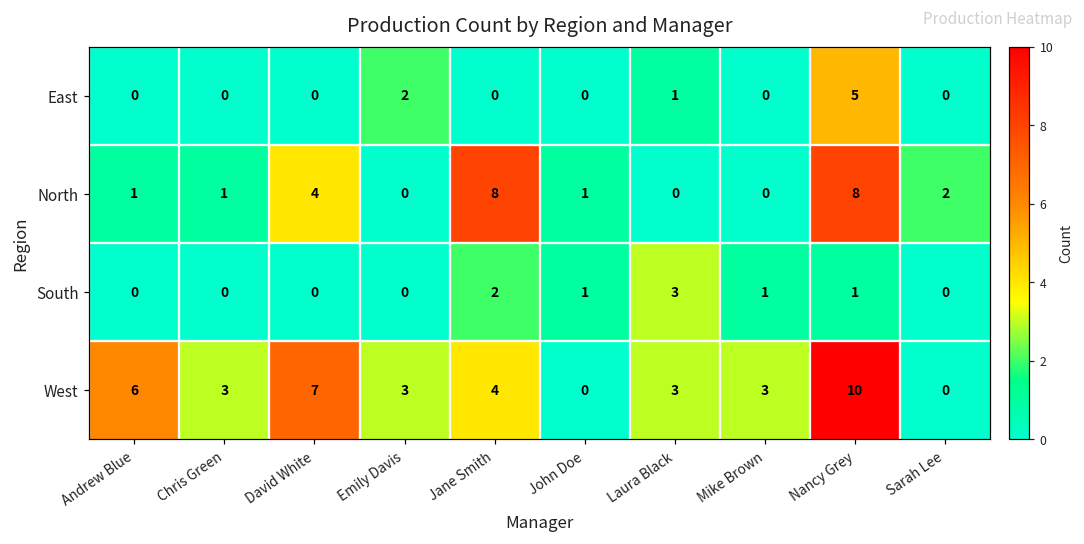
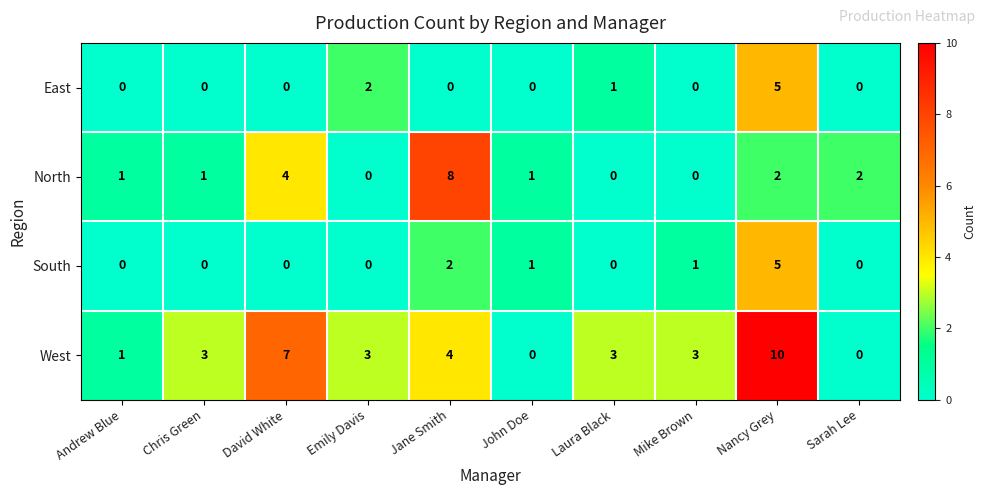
  {
    "East": {
      "Andrew Blue": 0,
      "Chris Green": 0,
      "David White": 0,
      "Emily Davis": 2,
      "Jane Smith": 0,
      "John Doe": 0,
      "Laura Black": 1,
      "Mike Brown": 0,
      "Nancy Grey": 5,
      "Sarah Lee": 0
    },
    "North": {
      "Andrew Blue": 1,
      "Chris Green": 1,
      "David White": 4,
      "Emily Davis": 0,
      "Jane Smith": 8,
      "John Doe": 1,
      "Laura Black": 0,
      "Mike Brown": 0,
-     "Nancy Grey": 8,
+     "Nancy Grey": 2,
      "Sarah Lee": 2
    },
    "South": {
      "Andrew Blue": 0,
      "Chris Green": 0,
      "David White": 0,
      "Emily Davis": 0,
      "Jane Smith": 2,
      "John Doe": 1,
-     "Laura Black": 3,
+     "Laura Black": 0,
      "Mike Brown": 1,
-     "Nancy Grey": 1,
+     "Nancy Grey": 5,
      "Sarah Lee": 0
    },
    "West": {
-     "Andrew Blue": 6,
+     "Andrew Blue": 1,
      "Chris Green": 3,
      "David White": 7,
      "Emily Davis": 3,
      "Jane Smith": 4,
      "John Doe": 0,
      "Laura Black": 3,
      "Mike Brown": 3,
      "Nancy Grey": 10,
      "Sarah Lee": 0
    }
  }
